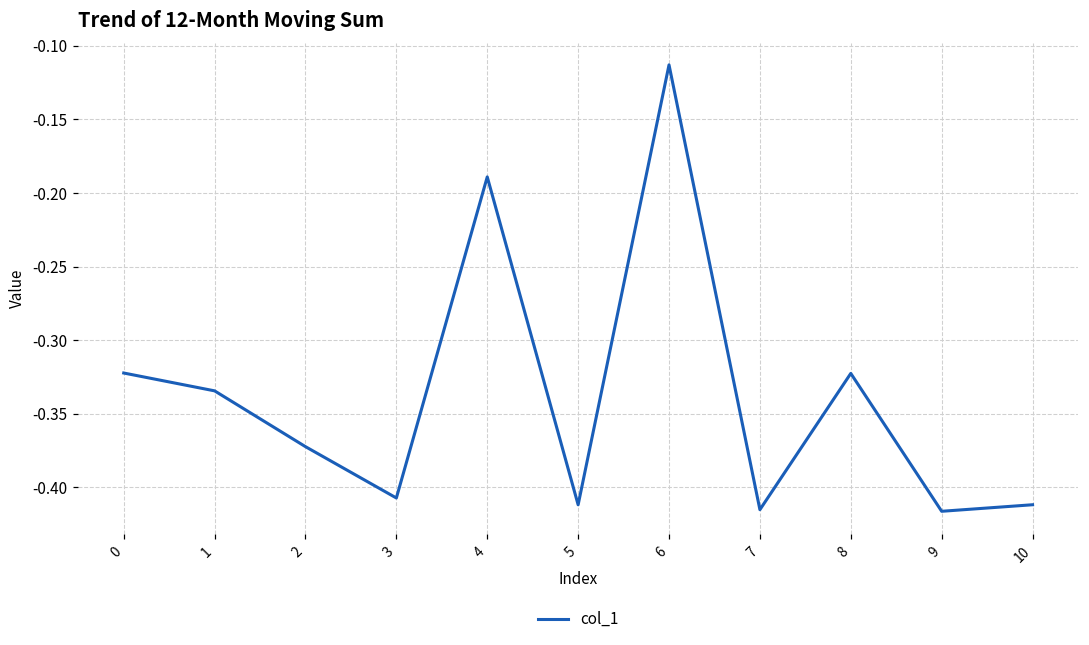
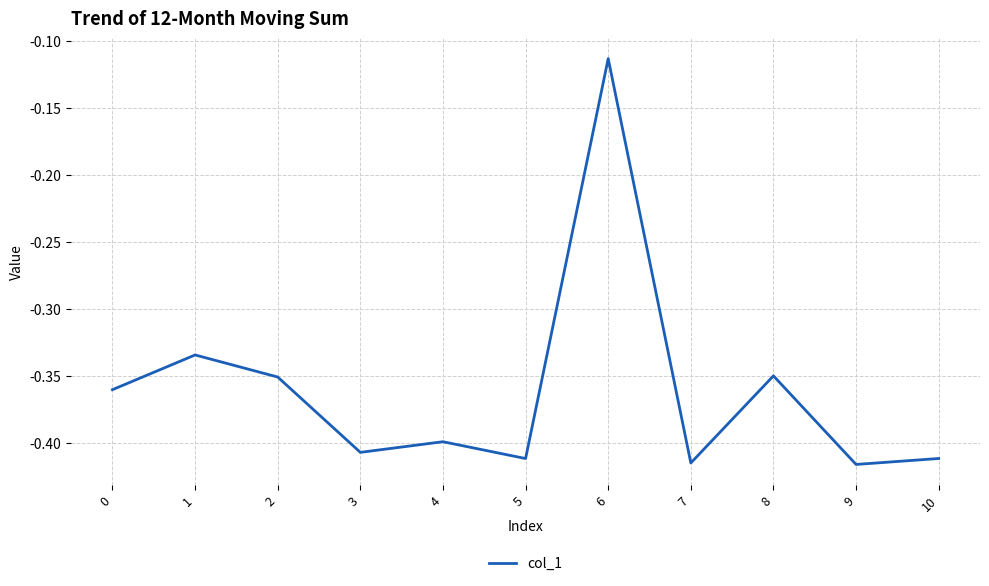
  {
-   "0": -0.322,
+   "0": -0.360,
    "1": -0.334,
-   "2": -0.372,
+   "2": -0.351,
    "3": -0.407,
-   "4": -0.189,
+   "4": -0.399,
    "5": -0.412,
    "6": -0.113,
    "7": -0.415,
-   "8": -0.323,
+   "8": -0.350,
    "9": -0.416,
    "10": -0.412
  }
